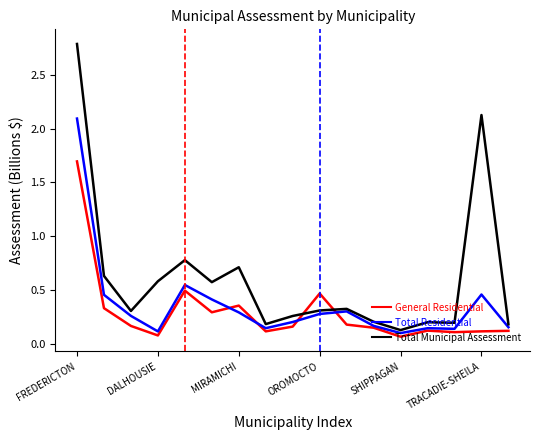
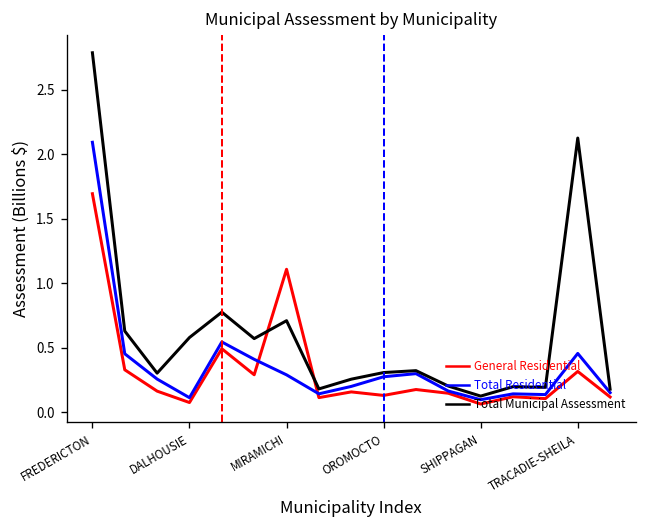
  {
    "General Residential": {
      "FREDERICTON": 1.69,
      "DALHOUSIE": 0.08,
-     "MIRAMICHI": 0.35,
-     "OROMOCTO": 0.47,
+     "MIRAMICHI": 1.11,
+     "OROMOCTO": 0.13,
      "SHIPPAGAN": 0.07,
-     "TRACADIE-SHEILA": 0.11
+     "TRACADIE-SHEILA": 0.32
    },
    "Total Residential": {
      "FREDERICTON": 2.09,
      "DALHOUSIE": 0.11,
      "MIRAMICHI": 0.29,
      "OROMOCTO": 0.28,
      "SHIPPAGAN": 0.10,
      "TRACADIE-SHEILA": 0.46
    },
    "Total Municipal Assessment": {
      "FREDERICTON": 2.79,
      "DALHOUSIE": 0.58,
      "MIRAMICHI": 0.71,
      "OROMOCTO": 0.31,
      "SHIPPAGAN": 0.13,
      "TRACADIE-SHEILA": 2.13
    }
  }
